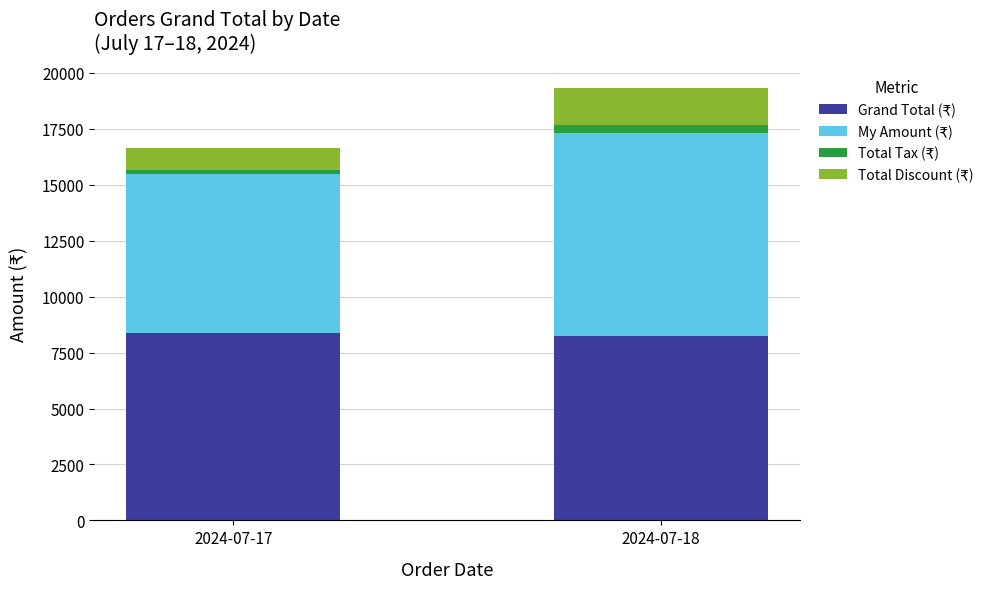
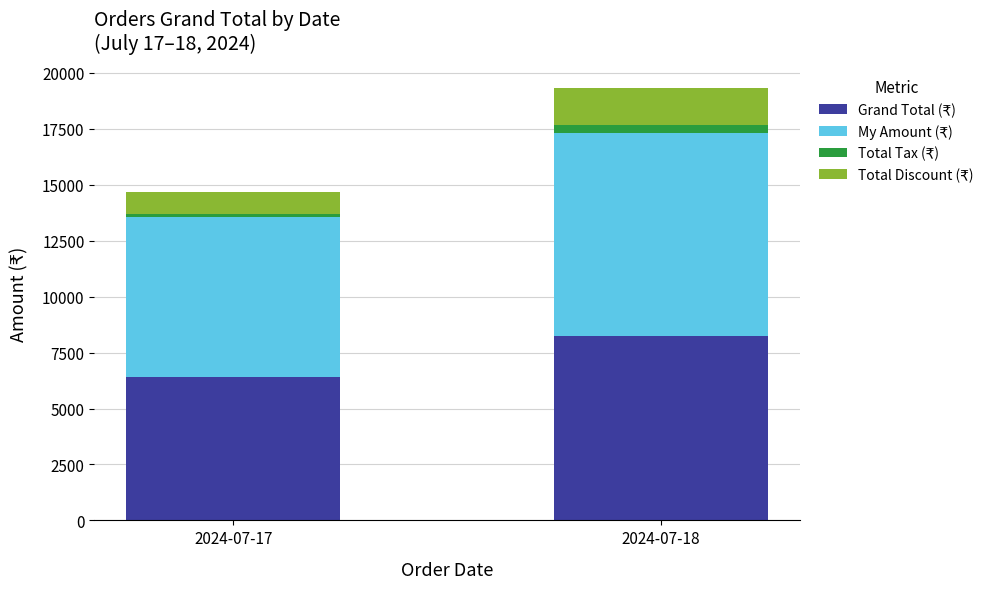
  {
    "Grand Total (₹)": {
-     "2024-07-17": 8400,
+     "2024-07-17": 6400,
      "2024-07-18": 8200
    },
    "My Amount (₹)": {
      "2024-07-17": 7100,
      "2024-07-18": 9100
    },
    "Total Tax (₹)": {
      "2024-07-17": 200,
      "2024-07-18": 400
    },
    "Total Discount (₹)": {
      "2024-07-17": 1000,
      "2024-07-18": 1700
    }
  }
